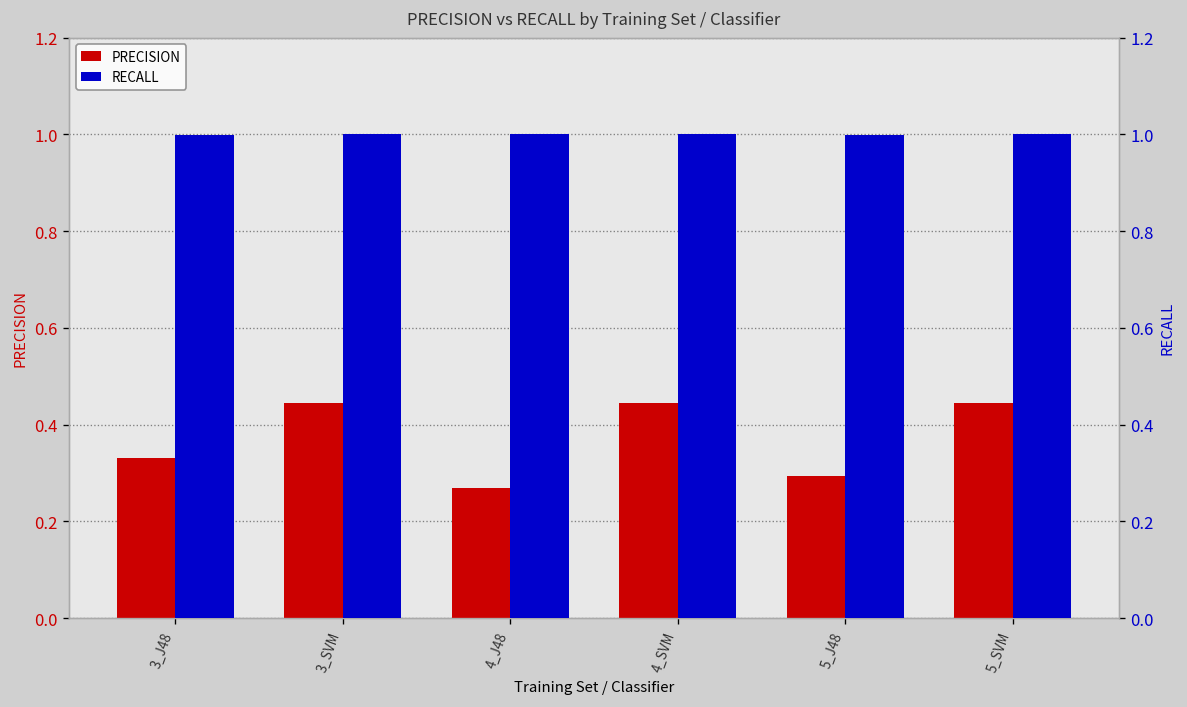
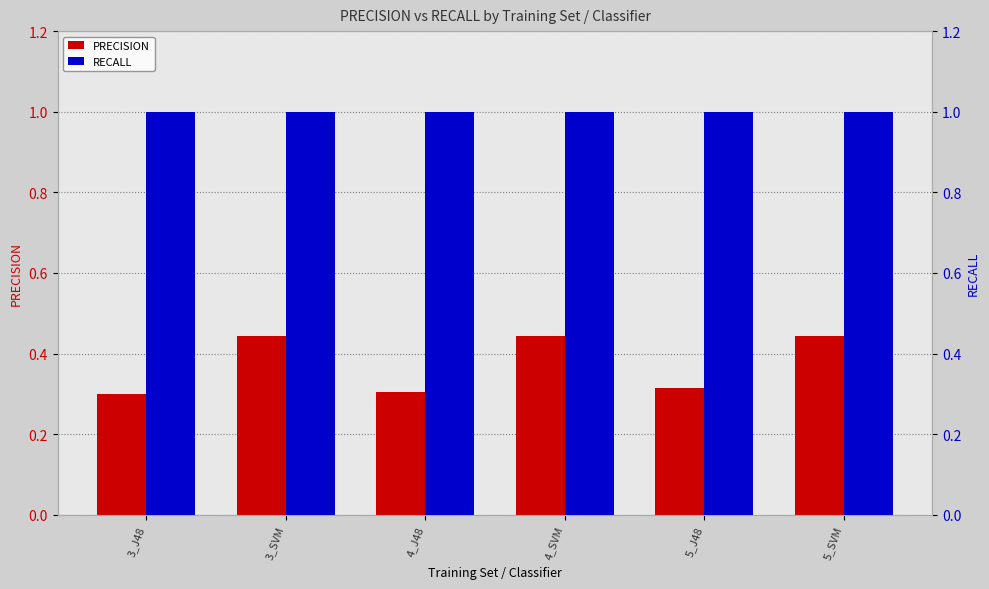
  {
    "PRECISION": {
-     "3_J48": 0.33,
+     "3_J48": 0.30,
      "3_SVM": 0.44,
-     "4_J48": 0.27,
+     "4_J48": 0.31,
      "4_SVM": 0.44,
-     "5_J48": 0.29,
+     "5_J48": 0.31,
      "5_SVM": 0.44
    },
    "RECALL": {
      "3_J48": 1.00,
      "3_SVM": 1.00,
      "4_J48": 1.00,
      "4_SVM": 1.00,
      "5_J48": 1.00,
      "5_SVM": 1.00
    }
  }
